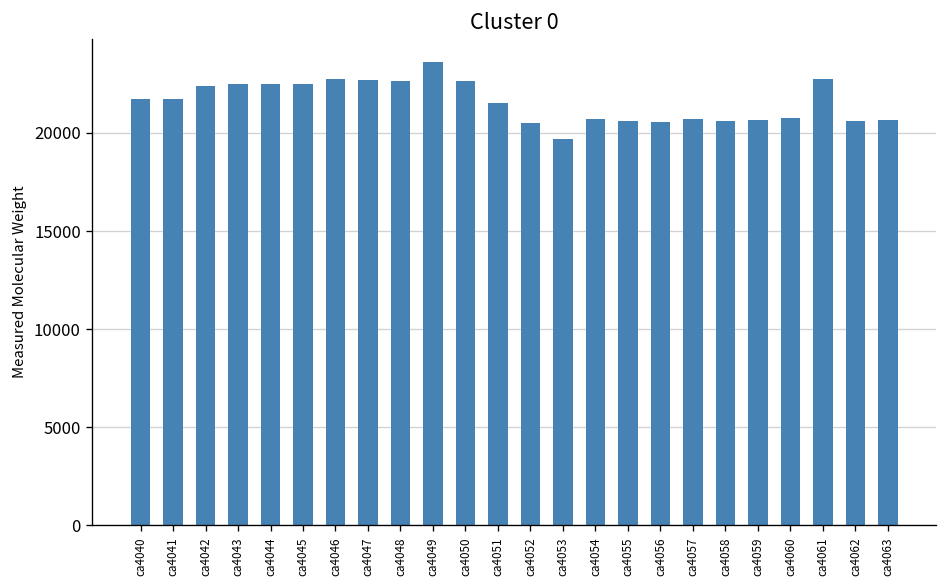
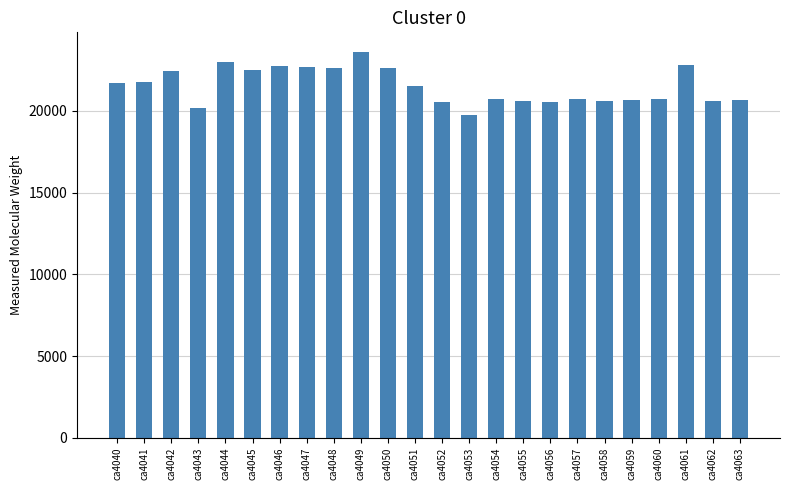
  {
    "ca4040": 21700,
    "ca4041": 21700,
    "ca4042": 22400,
-   "ca4043": 22500,
-   "ca4044": 22500,
+   "ca4043": 20200,
+   "ca4044": 23000,
    "ca4045": 22500,
    "ca4046": 22700,
    "ca4047": 22700,
    "ca4048": 22600,
    "ca4049": 23600,
    "ca4050": 22600,
    "ca4051": 21500,
    "ca4052": 20500,
    "ca4053": 19700,
    "ca4054": 20700,
    "ca4055": 20600,
    "ca4056": 20600,
    "ca4057": 20700,
    "ca4058": 20600,
    "ca4059": 20600,
    "ca4060": 20700,
    "ca4061": 22800,
    "ca4062": 20600,
    "ca4063": 20700
  }
